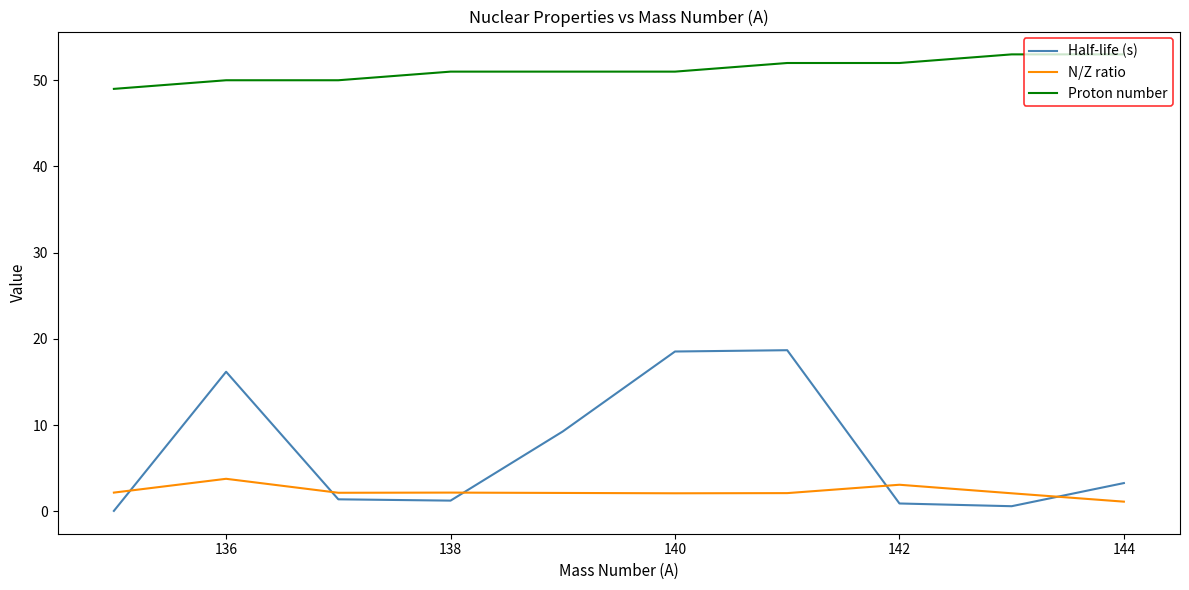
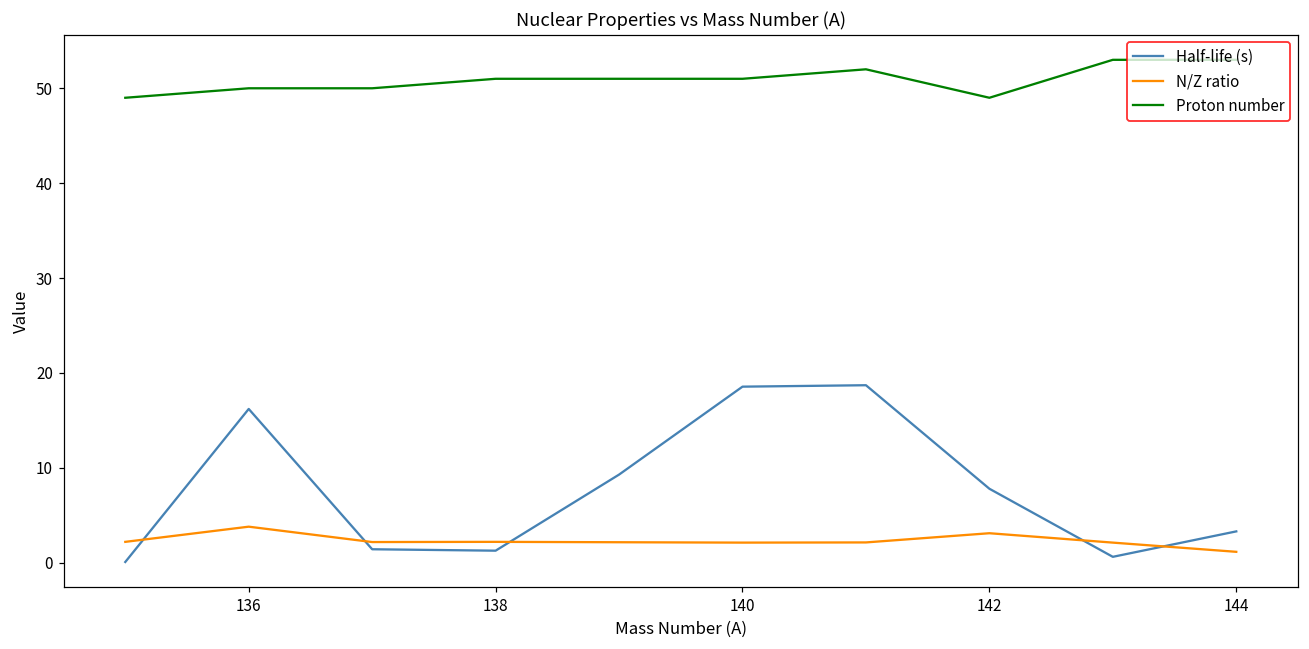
  {
    "Half-life (s)": {
      "136": 16,
      "138": 1,
      "140": 19,
-     "142": 1,
+     "142": 8,
      "144": 3
    },
    "N/Z ratio": {
      "136": 4,
      "138": 2,
      "140": 2,
      "142": 3,
      "144": 1
    },
    "Proton number": {
      "136": 50,
      "138": 51,
      "140": 51,
-     "142": 52
+     "142": 49
    }
  }
